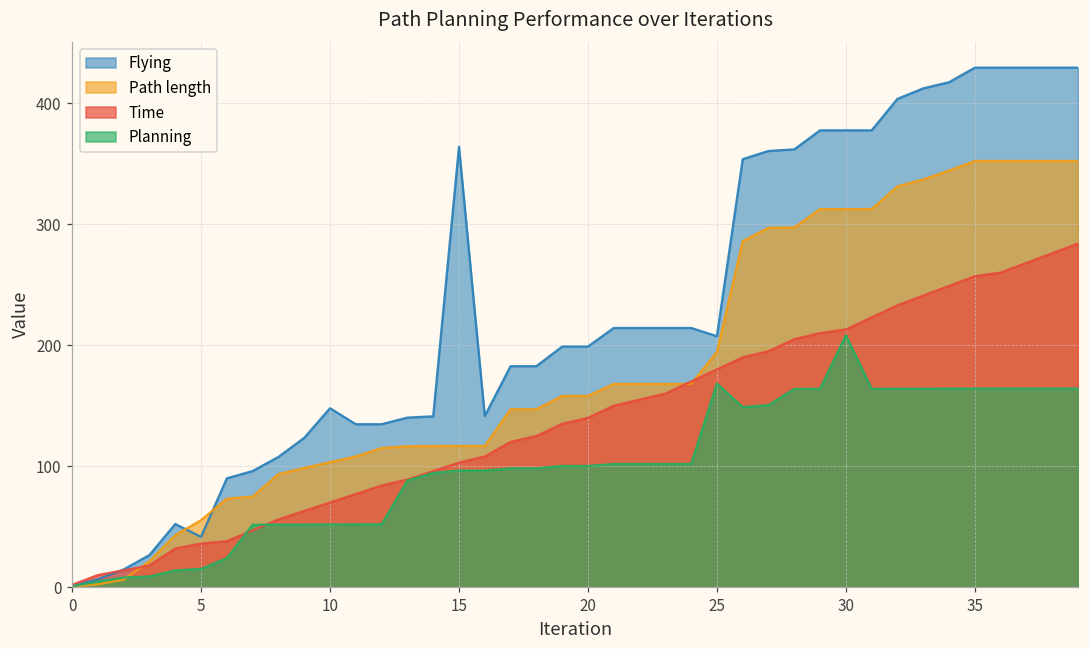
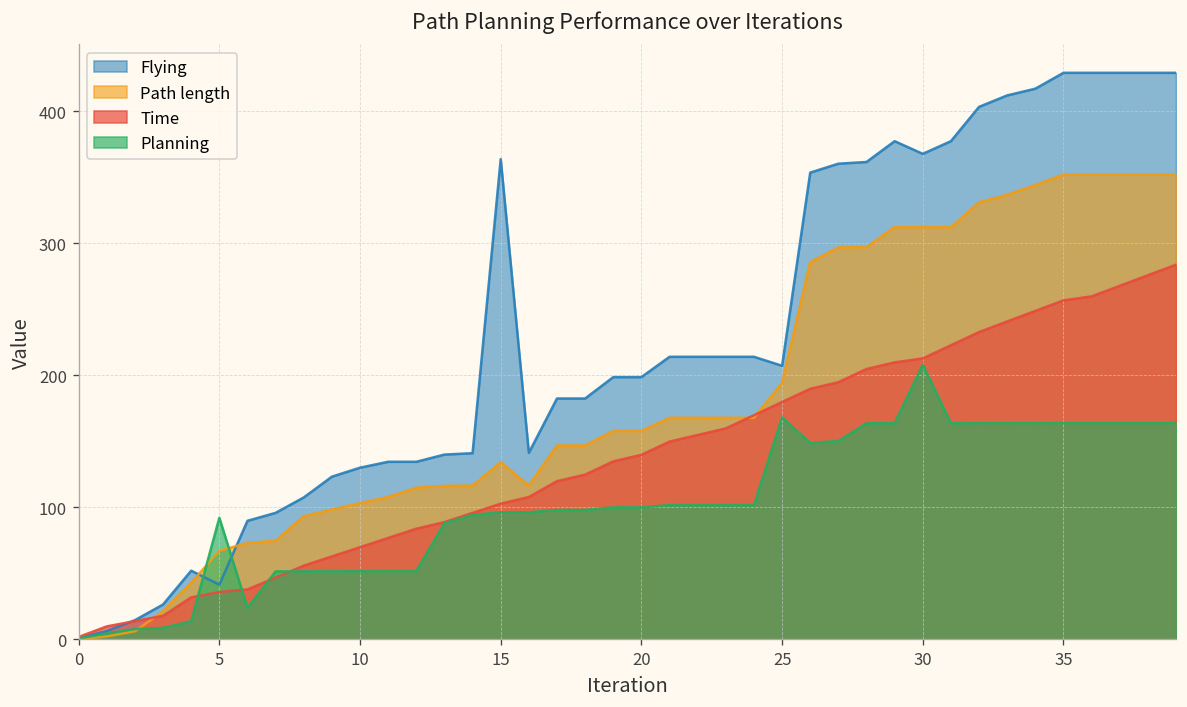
  {
    "Flying": {
      "5": 42,
-     "10": 148,
+     "10": 130,
      "15": 364,
      "20": 199,
      "25": 207,
-     "30": 378,
+     "30": 368,
      "35": 429
    },
    "Path length": {
-     "5": 55,
+     "5": 67,
      "10": 103,
-     "15": 117,
+     "15": 134,
      "20": 158,
      "25": 194,
      "30": 312,
      "35": 352
    },
    "Time": {
      "5": 36,
      "10": 70,
      "15": 103,
      "20": 140,
      "25": 180,
      "30": 213,
      "35": 257
    },
    "Planning": {
-     "5": 15,
+     "5": 92,
      "10": 52,
      "15": 96,
      "20": 100,
      "25": 168,
      "30": 208,
      "35": 164
    }
  }
